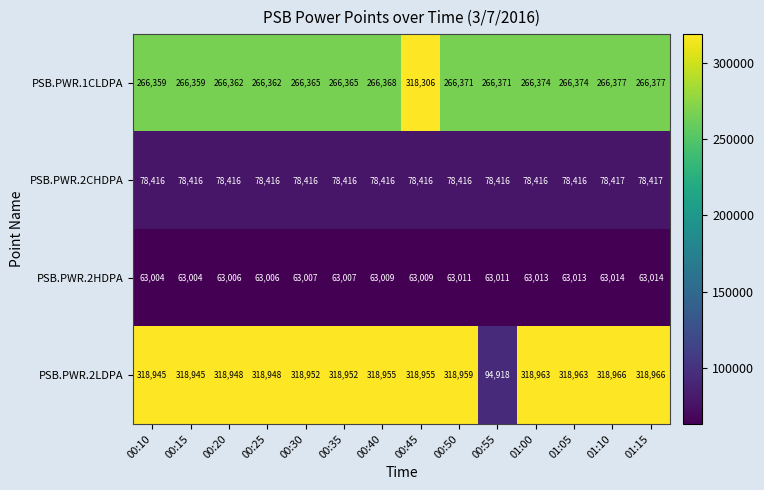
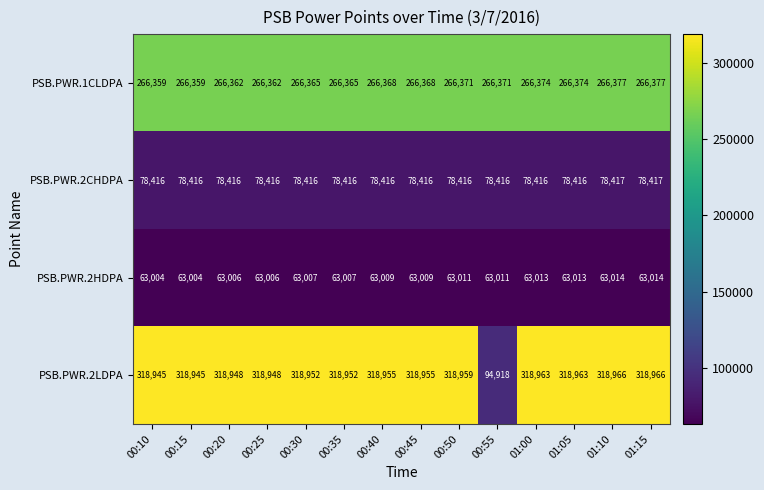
  {
    "PSB.PWR.1CLDPA": {
      "00:10": "266,359",
      "00:15": "266,359",
      "00:20": "266,362",
      "00:25": "266,362",
      "00:30": "266,365",
      "00:35": "266,365",
      "00:40": "266,368",
-     "00:45": "318,306",
+     "00:45": "266,368",
      "00:50": "266,371",
      "00:55": "266,371",
      "01:00": "266,374",
      "01:05": "266,374",
      "01:10": "266,377",
      "01:15": "266,377"
    },
    "PSB.PWR.2CHDPA": {
      "00:10": "78,416",
      "00:15": "78,416",
      "00:20": "78,416",
      "00:25": "78,416",
      "00:30": "78,416",
      "00:35": "78,416",
      "00:40": "78,416",
      "00:45": "78,416",
      "00:50": "78,416",
      "00:55": "78,416",
      "01:00": "78,416",
      "01:05": "78,416",
      "01:10": "78,417",
      "01:15": "78,417"
    },
    "PSB.PWR.2HDPA": {
      "00:10": "63,004",
      "00:15": "63,004",
      "00:20": "63,006",
      "00:25": "63,006",
      "00:30": "63,007",
      "00:35": "63,007",
      "00:40": "63,009",
      "00:45": "63,009",
      "00:50": "63,011",
      "00:55": "63,011",
      "01:00": "63,013",
      "01:05": "63,013",
      "01:10": "63,014",
      "01:15": "63,014"
    },
    "PSB.PWR.2LDPA": {
      "00:10": "318,945",
      "00:15": "318,945",
      "00:20": "318,948",
      "00:25": "318,948",
      "00:30": "318,952",
      "00:35": "318,952",
      "00:40": "318,955",
      "00:45": "318,955",
      "00:50": "318,959",
      "00:55": "94,918",
      "01:00": "318,963",
      "01:05": "318,963",
      "01:10": "318,966",
      "01:15": "318,966"
    }
  }
